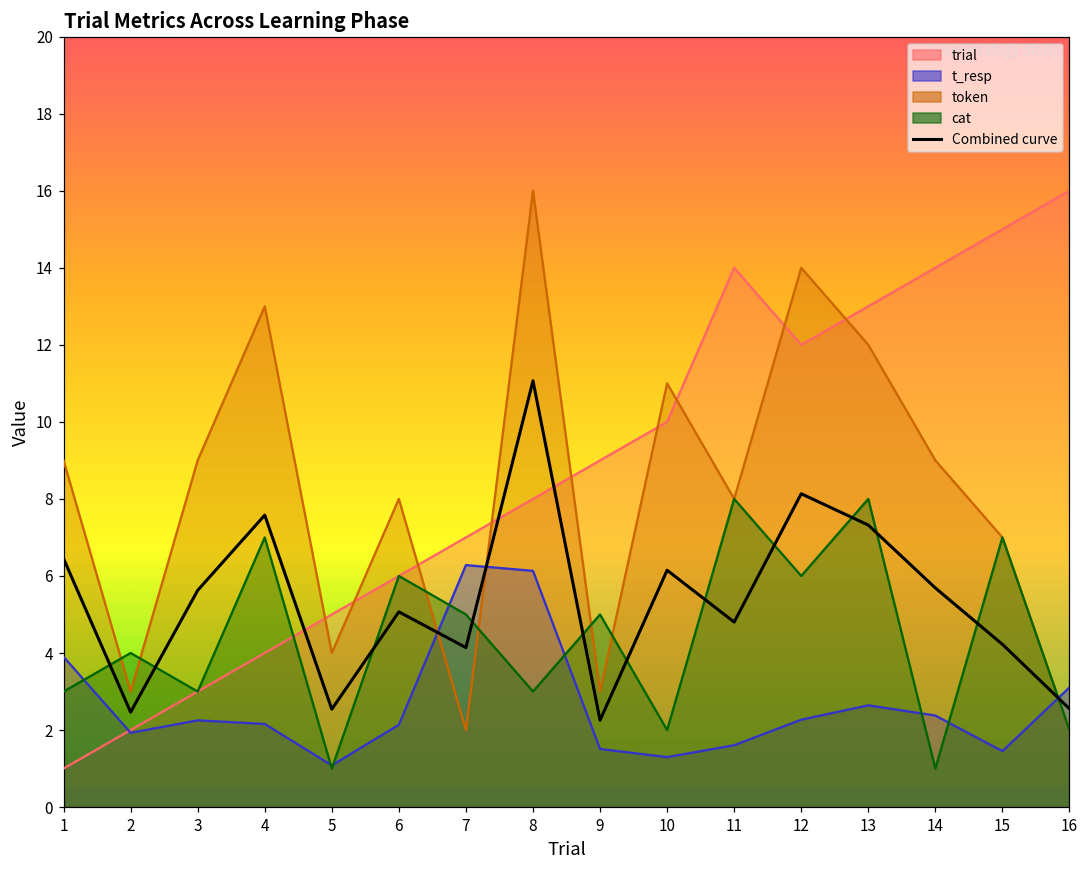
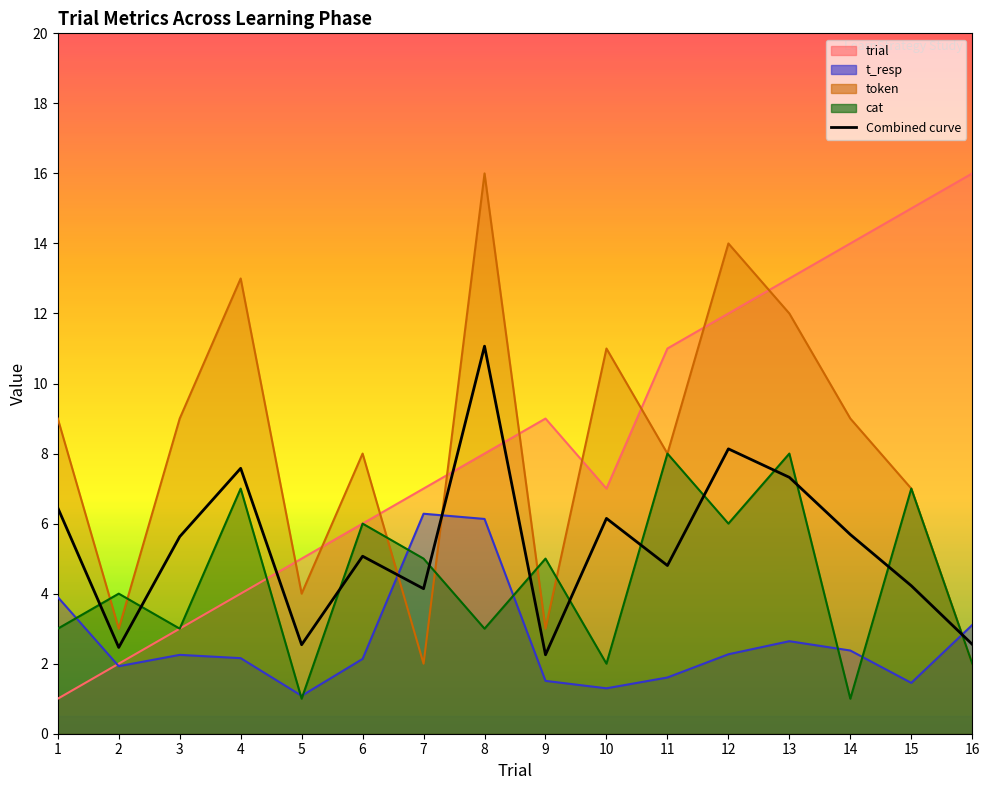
  {
    "trial": {
      "1": 1,
      "4": 4,
      "5": 5,
      "7": 7,
      "8": 8,
      "9": 9,
-     "10": 10,
-     "11": 14,
+     "10": 7,
+     "11": 11,
      "12": 12,
      "13": 13,
      "14": 14,
      "15": 15,
      "16": 16
    },
    "t_resp": {
      "1": 3.9,
      "3": 2.3,
      "4": 2.2,
      "5": 1.1,
      "6": 2.1,
      "7": 6.3,
      "8": 6.1,
      "9": 1.5,
      "10": 1.3,
      "11": 1.6,
      "12": 2.3,
      "13": 2.6,
      "14": 2.4,
      "15": 1.5,
      "16": 3.1
    },
    "token": {
      "1": 9,
      "2": 3,
      "3": 9,
      "4": 13,
      "5": 4,
      "6": 8,
      "7": 2,
      "8": 16,
      "9": 3,
      "10": 11,
      "12": 14,
      "13": 12,
      "14": 9
    },
    "cat": {
      "1": 3,
      "2": 4,
      "4": 7,
      "5": 1,
      "7": 5,
      "8": 3,
      "9": 5,
      "10": 2,
      "12": 6,
      "13": 8,
      "14": 1
    },
    "Combined curve": {
      "1": 6.5,
      "2": 2.5,
      "3": 5.6,
      "4": 7.6,
      "5": 2.5,
      "6": 5,
      "7": 4.1,
      "8": 11,
      "9": 2.3,
      "10": 6.1,
      "11": 4.8,
      "12": 8.1,
      "13": 7.3,
      "14": 5.7,
      "15": 4.2,
      "16": 2.6
    }
  }
